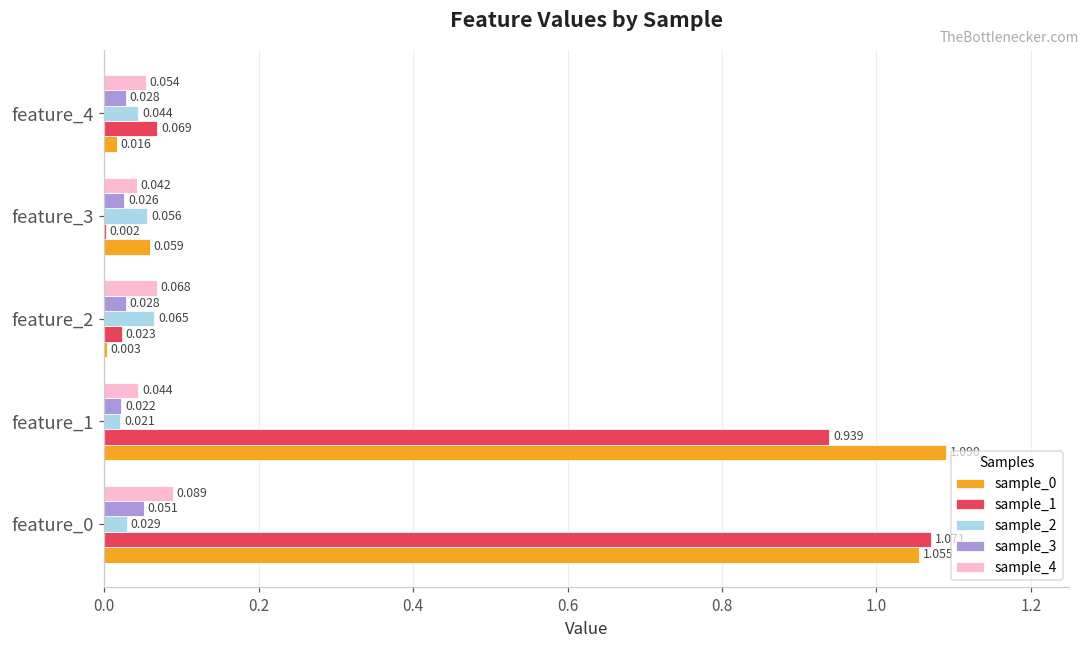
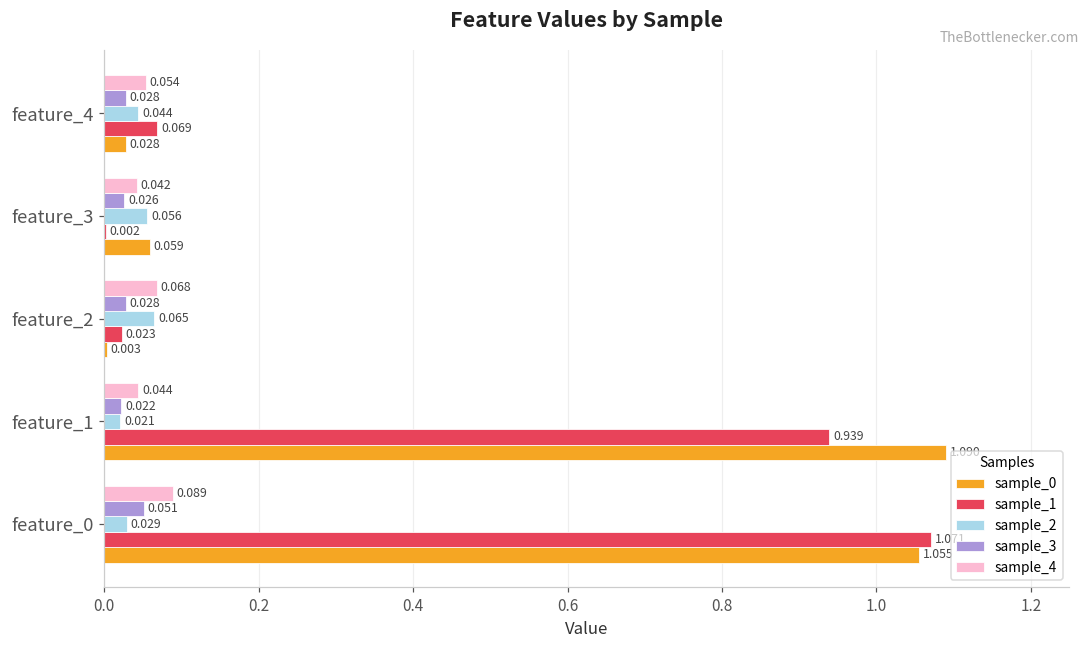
  {
    "sample_0": {
-     "feature_4": 0.016,
+     "feature_4": 0.028,
      "feature_3": 0.059,
      "feature_2": 0.003
    },
    "sample_1": {
      "feature_4": 0.069,
      "feature_3": 0.002,
      "feature_2": 0.023,
      "feature_1": 0.939
    },
    "sample_2": {
      "feature_4": 0.044,
      "feature_3": 0.056,
      "feature_2": 0.065,
      "feature_1": 0.021,
      "feature_0": 0.029
    },
    "sample_3": {
      "feature_4": 0.028,
      "feature_3": 0.026,
      "feature_2": 0.028,
      "feature_1": 0.022,
      "feature_0": 0.051
    },
    "sample_4": {
      "feature_4": 0.054,
      "feature_3": 0.042,
      "feature_2": 0.068,
      "feature_1": 0.044,
      "feature_0": 0.089
    }
  }
